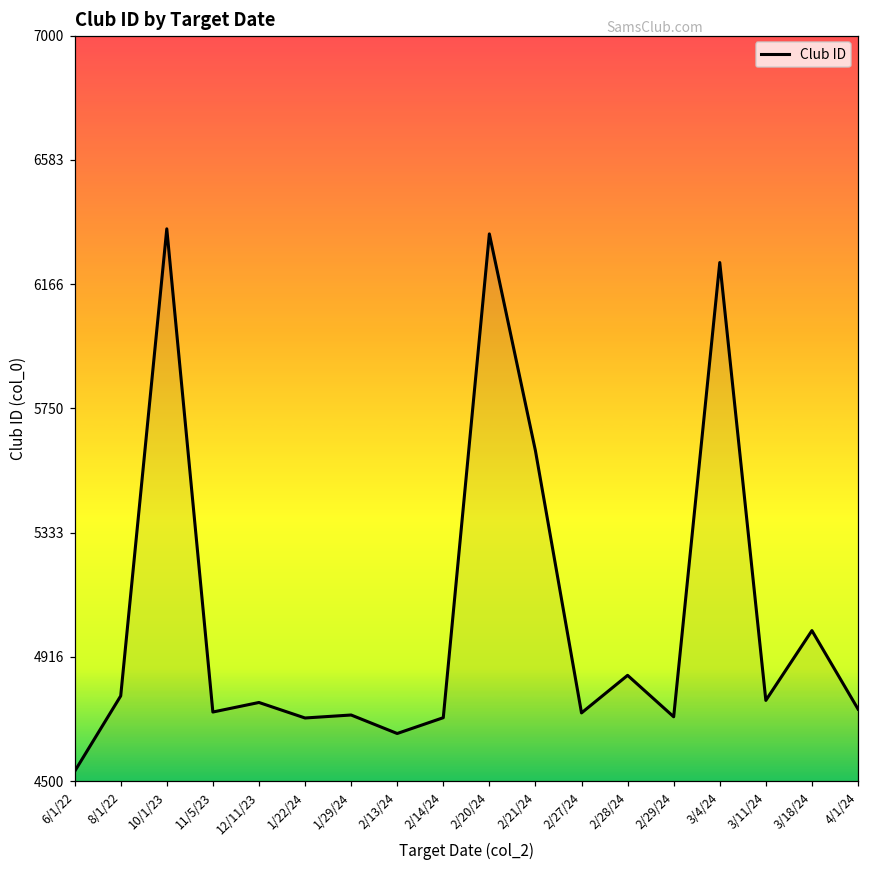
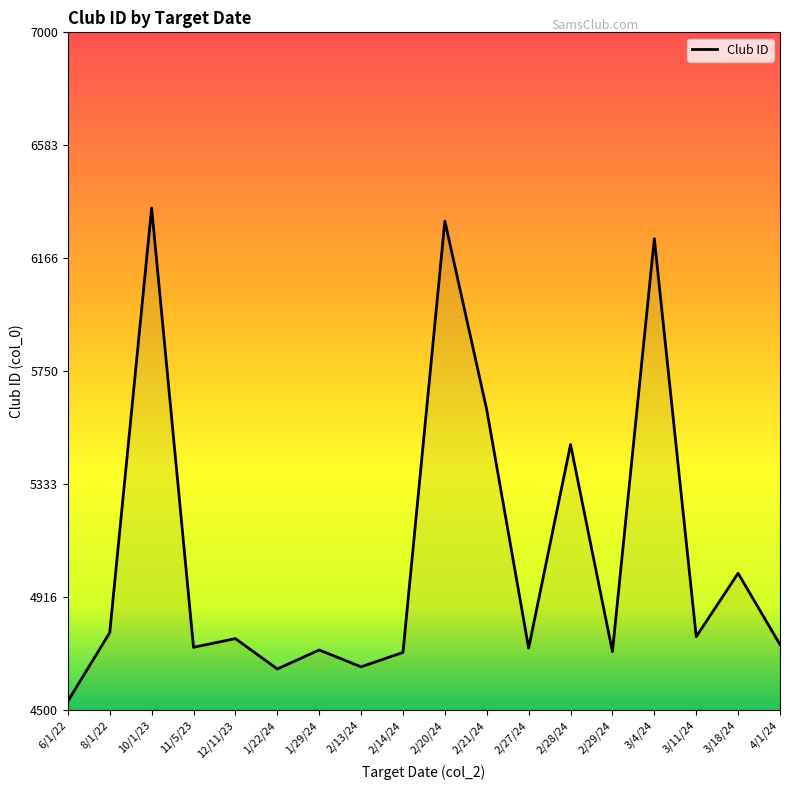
  {
    "6/1/22": 4530,
    "8/1/22": 4790,
    "10/1/23": 6350,
    "11/5/23": 4730,
    "12/11/23": 4760,
-   "1/22/24": 4710,
+   "1/22/24": 4650,
    "1/29/24": 4720,
    "2/13/24": 4660,
    "2/14/24": 4710,
-   "2/20/24": 6340,
+   "2/20/24": 6300,
    "2/21/24": 5610,
    "2/27/24": 4730,
-   "2/28/24": 4860,
+   "2/28/24": 5480,
    "2/29/24": 4720,
    "3/4/24": 6240,
    "3/11/24": 4770,
    "3/18/24": 5010,
    "4/1/24": 4740
  }
